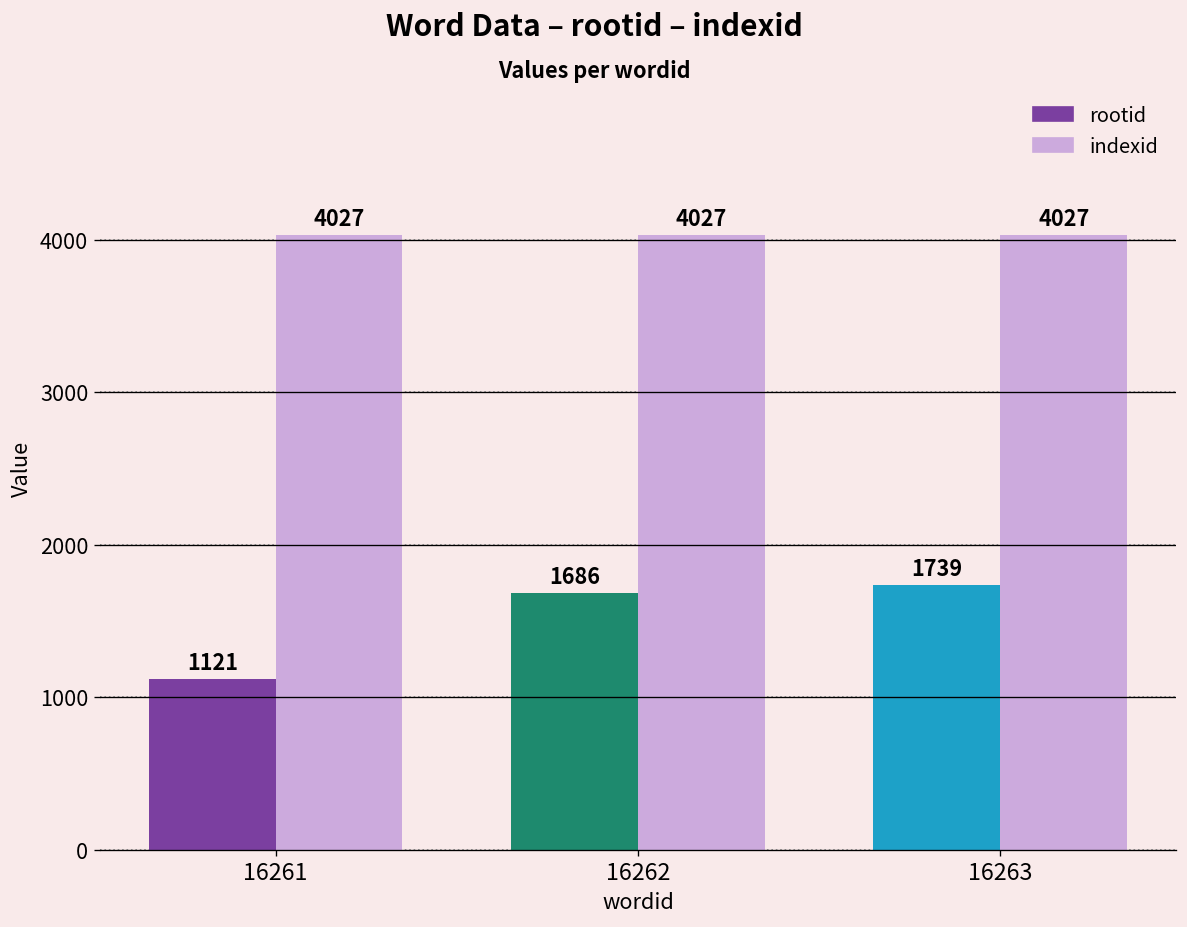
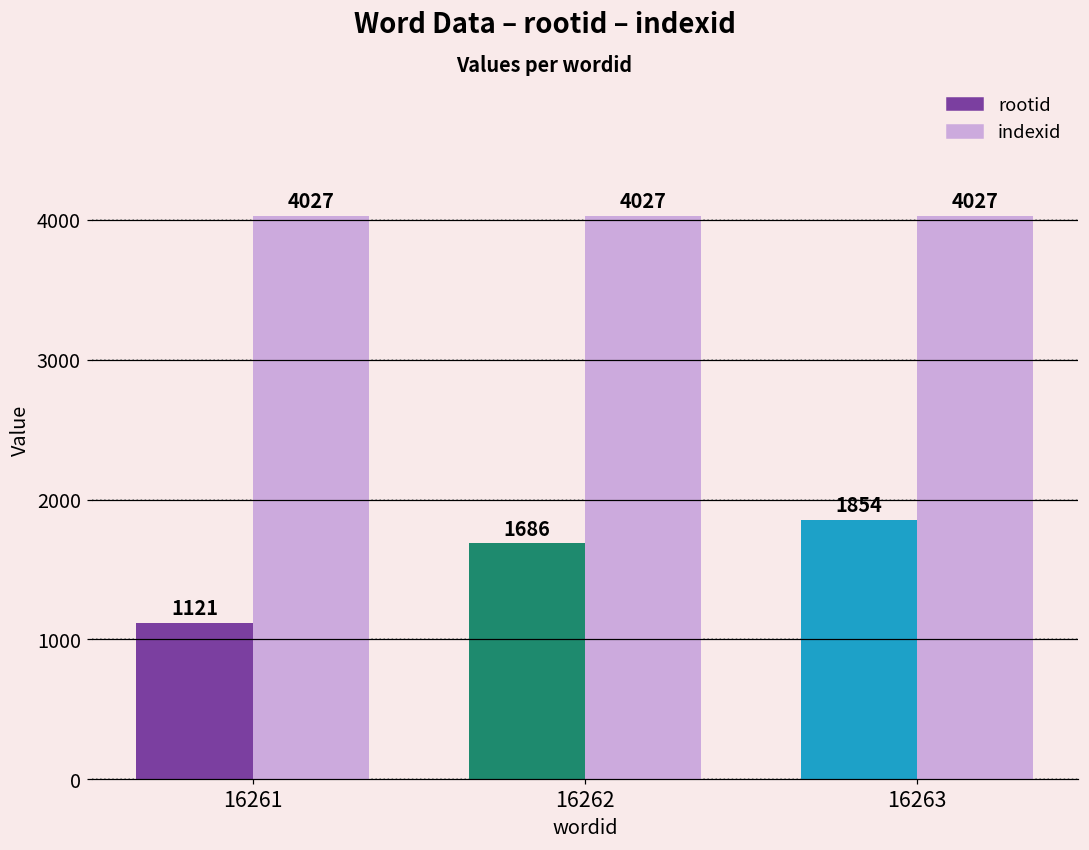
  {
    "rootid": {
      "16261": 1121,
      "16262": 1686,
-     "16263": 1739
+     "16263": 1854
    },
    "indexid": {
      "16261": 4027,
      "16262": 4027,
      "16263": 4027
    }
  }
